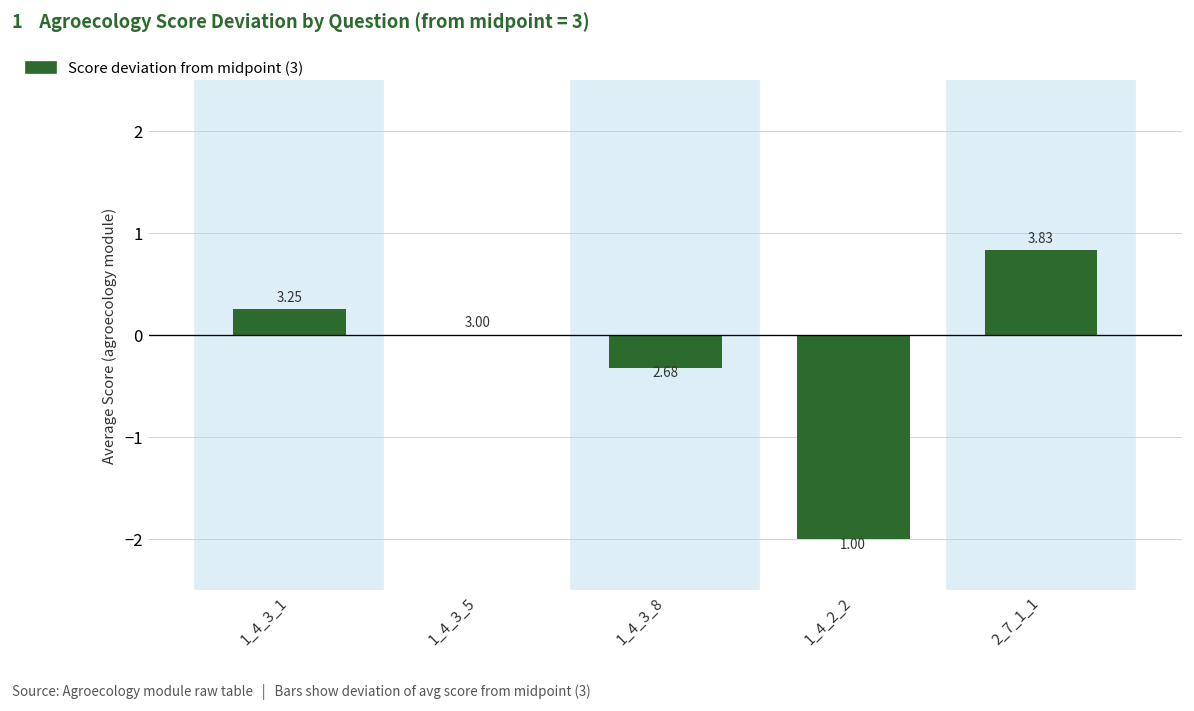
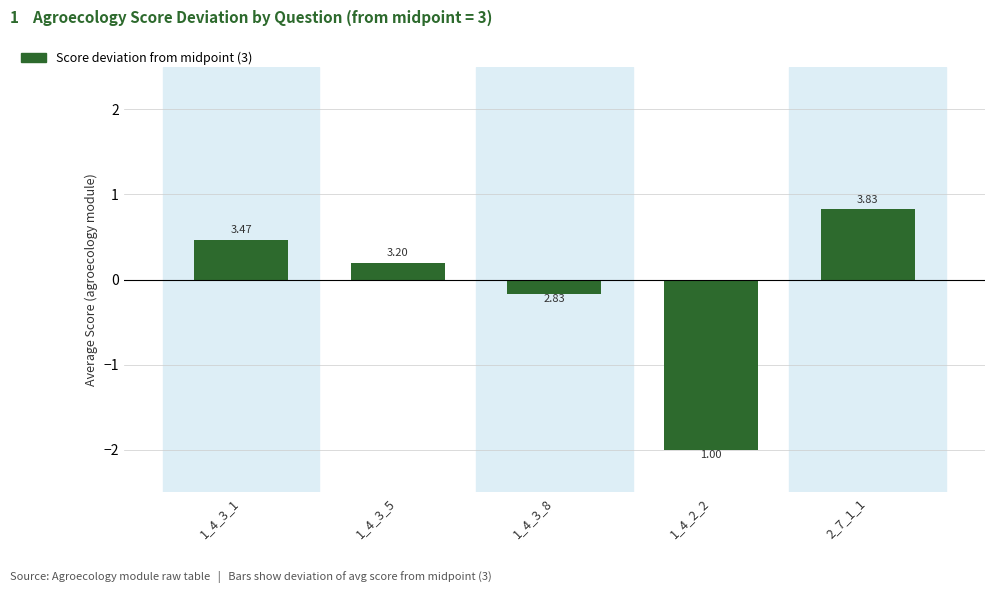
  {
-   "1_4_3_1": 3.25,
-   "1_4_3_5": 3.00,
-   "1_4_3_8": 2.68
+   "1_4_3_1": 3.47,
+   "1_4_3_5": 3.20,
+   "1_4_3_8": 2.83
  }
